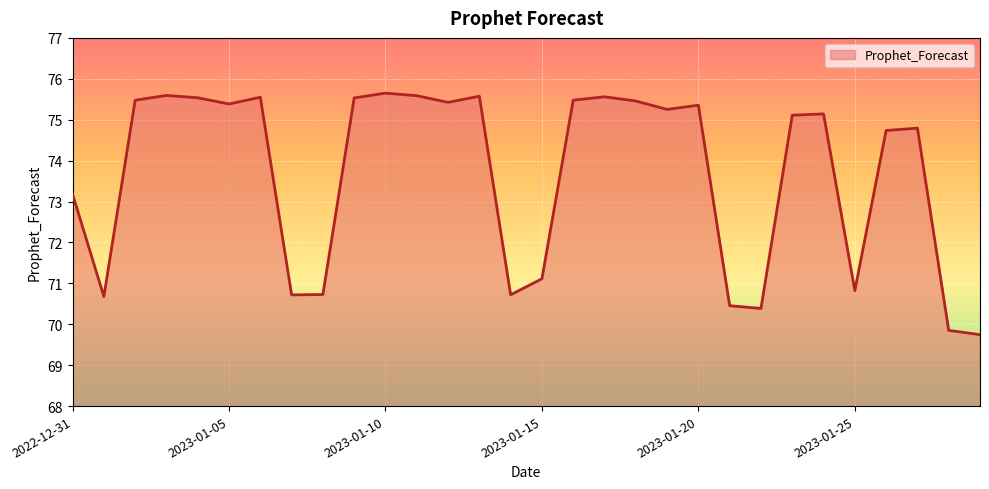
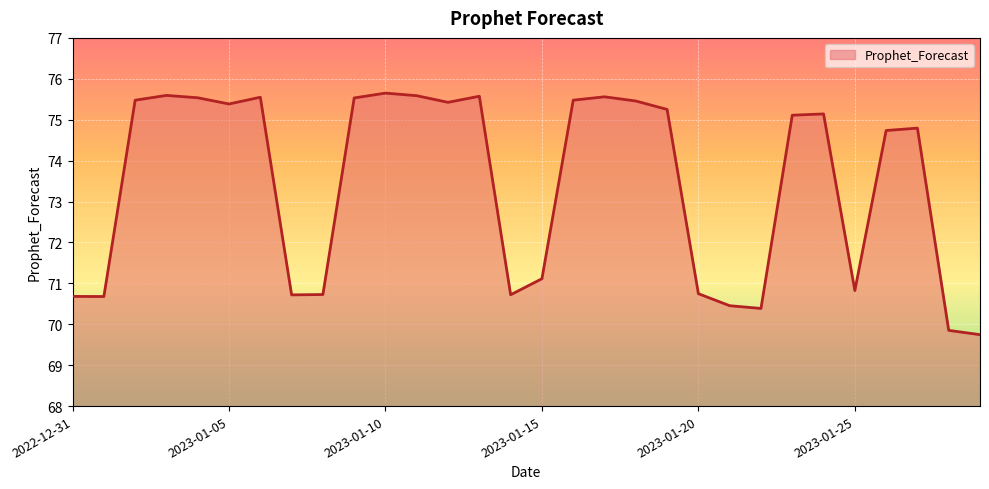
  {
-   "2022-12-31": 73.2,
+   "2022-12-31": 70.7,
    "2023-01-05": 75.4,
    "2023-01-10": 75.7,
    "2023-01-15": 71.1,
-   "2023-01-20": 75.4,
+   "2023-01-20": 70.7,
    "2023-01-25": 70.8
  }
